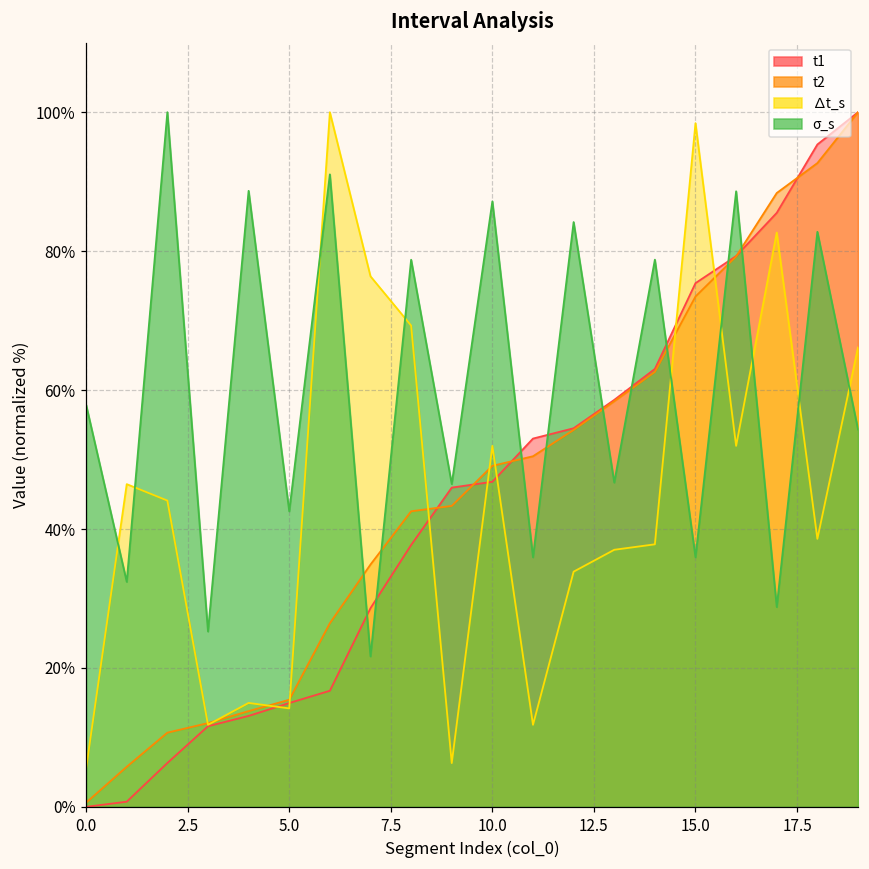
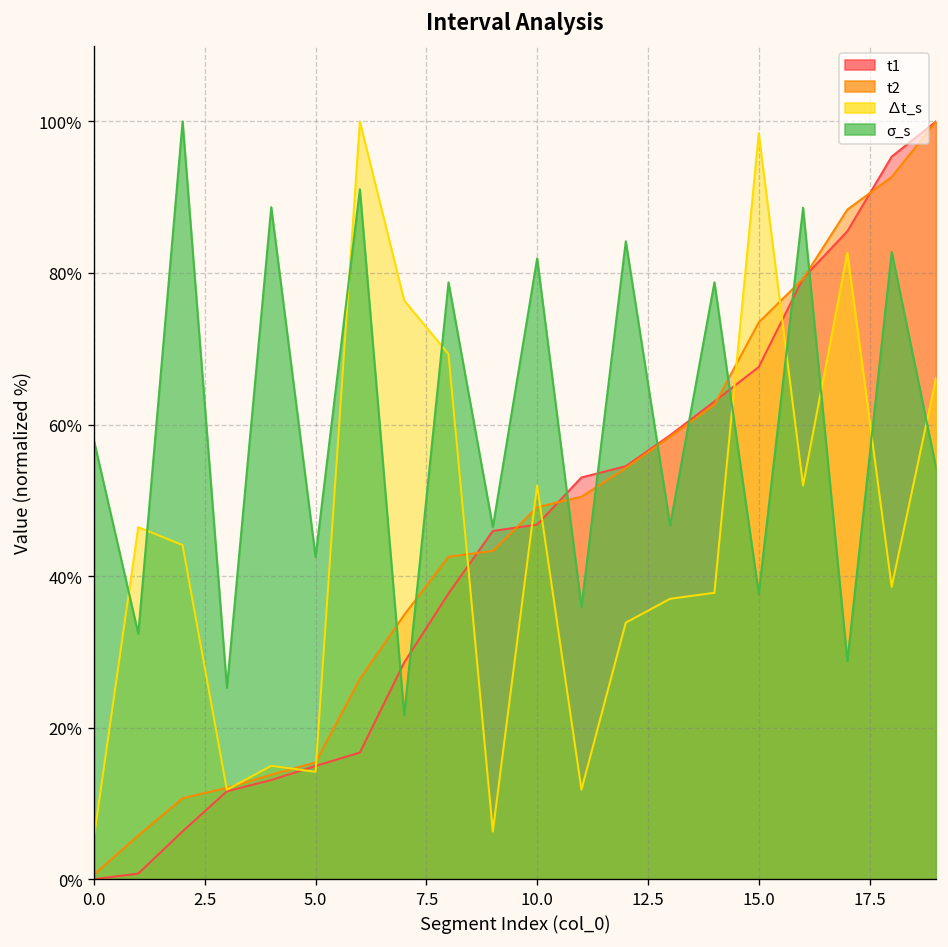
  {
    "t1": {
      "0.0": "0%",
      "5.0": "15%",
      "10.0": "47%",
-     "15.0": "75%"
+     "15.0": "68%"
    },
    "σ_s": {
      "0.0": "58%",
      "5.0": "43%",
-     "10.0": "87%",
-     "15.0": "36%"
+     "10.0": "82%",
+     "15.0": "38%"
    }
  }
